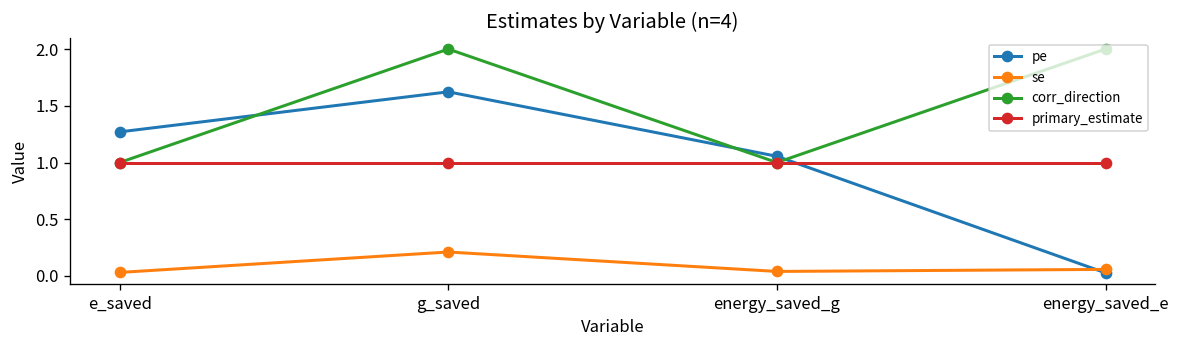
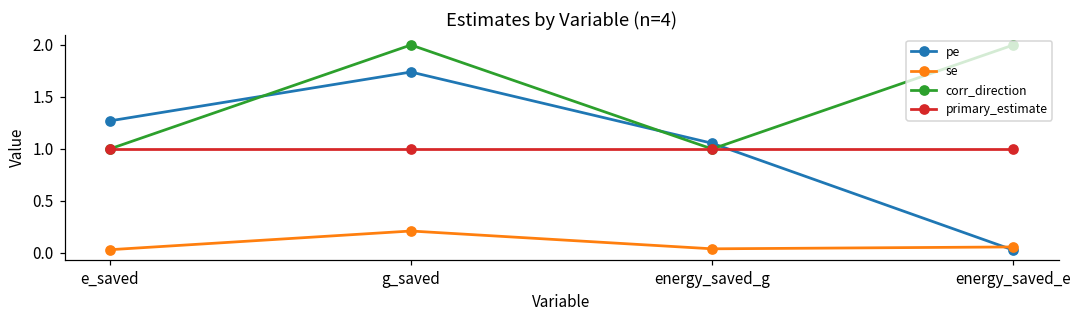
  {
    "pe": {
      "e_saved": 1.3,
-     "g_saved": 1.6,
+     "g_saved": 1.7,
      "energy_saved_g": 1.1,
      "energy_saved_e": 0.0
    },
    "se": {
      "e_saved": 0.0,
      "g_saved": 0.2,
      "energy_saved_g": 0.0,
      "energy_saved_e": 0.1
    },
    "corr_direction": {
      "g_saved": 2.0
    },
    "primary_estimate": {
      "g_saved": 1.0,
      "energy_saved_e": 1.0
    }
  }
